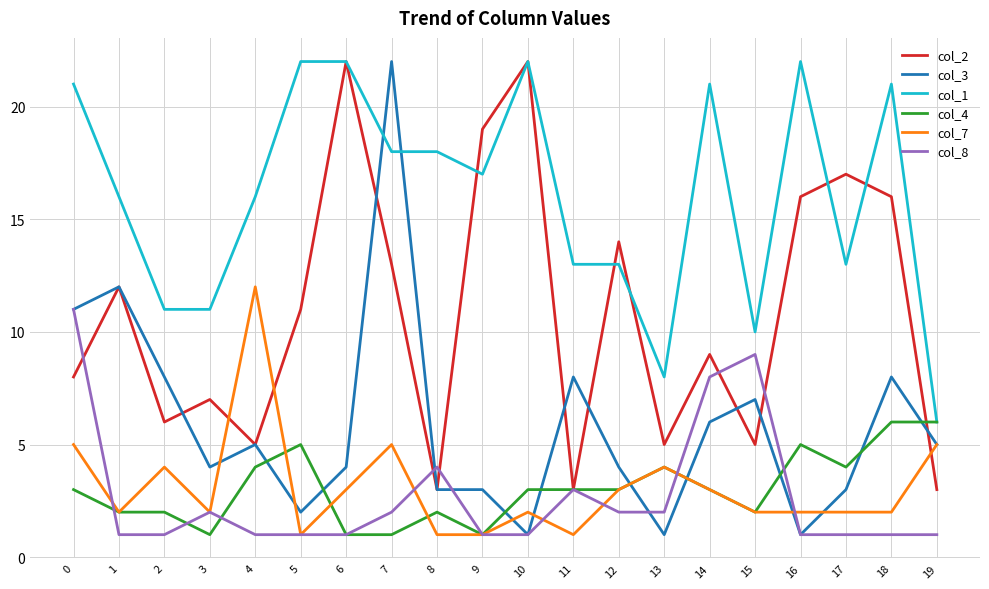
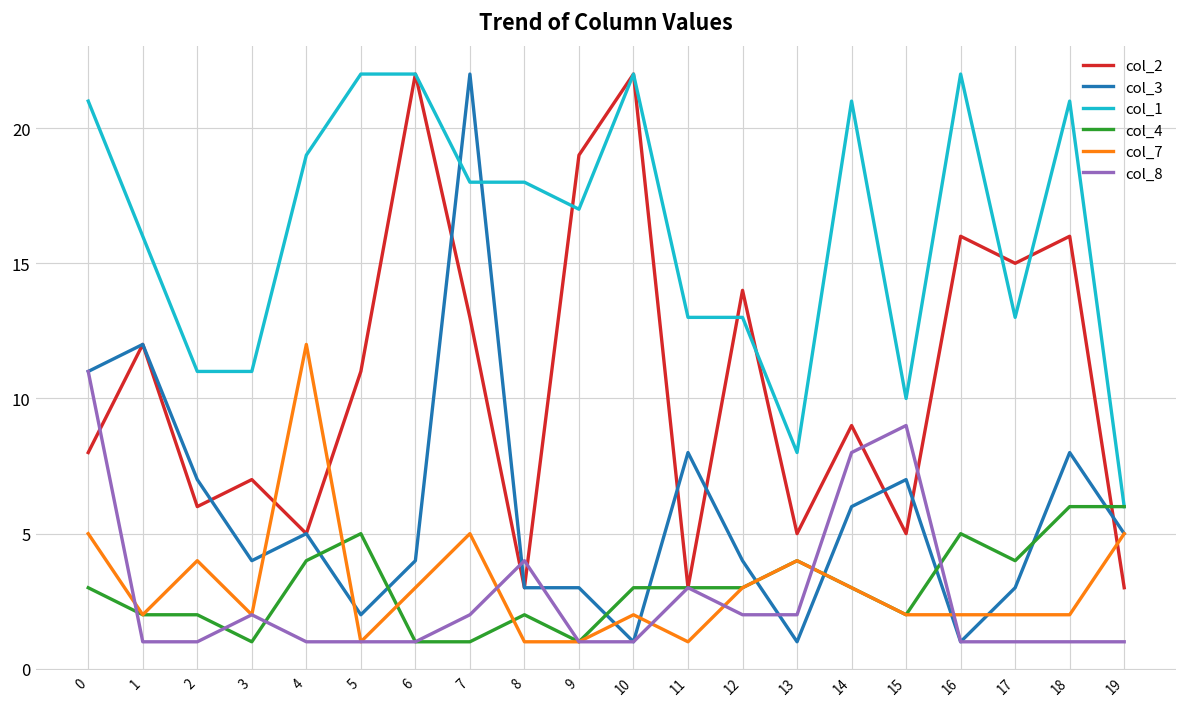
  {
    "col_2": {
      "0": 8,
      "2": 6,
      "3": 7,
      "5": 11,
      "7": 13,
      "9": 19,
      "12": 14,
      "13": 5,
      "14": 9,
      "15": 5,
      "16": 16,
-     "17": 17,
+     "17": 15,
      "18": 16,
      "19": 3
    },
    "col_3": {
-     "2": 8,
+     "2": 7,
      "3": 4,
      "5": 2,
      "6": 4,
      "7": 22,
      "9": 3,
      "11": 8,
      "12": 4,
      "13": 1,
      "14": 6,
      "15": 7,
      "17": 3,
      "18": 8
    },
    "col_1": {
      "0": 21,
      "1": 16,
      "2": 11,
      "3": 11,
-     "4": 16,
+     "4": 19,
      "5": 22,
      "7": 18,
      "8": 18,
      "9": 17,
      "11": 13,
      "12": 13,
      "13": 8,
      "14": 21,
      "15": 10,
      "16": 22,
      "17": 13,
      "18": 21
    },
    "col_4": {
      "0": 3,
      "2": 2,
      "3": 1,
      "4": 4,
      "5": 5,
      "7": 1,
      "8": 2,
      "10": 3,
      "16": 5,
      "17": 4,
      "18": 6
    },
    "col_7": {
      "0": 5,
      "2": 4,
      "4": 12,
      "6": 3,
      "7": 5,
      "8": 1,
      "10": 2,
      "11": 1,
      "16": 2,
      "17": 2,
      "18": 2
    },
    "col_8": {
      "1": 1,
      "2": 1,
      "4": 1,
      "7": 2,
      "8": 4,
      "12": 2,
      "13": 2,
      "14": 8,
      "15": 9,
      "17": 1,
      "18": 1,
      "19": 1
    }
  }
